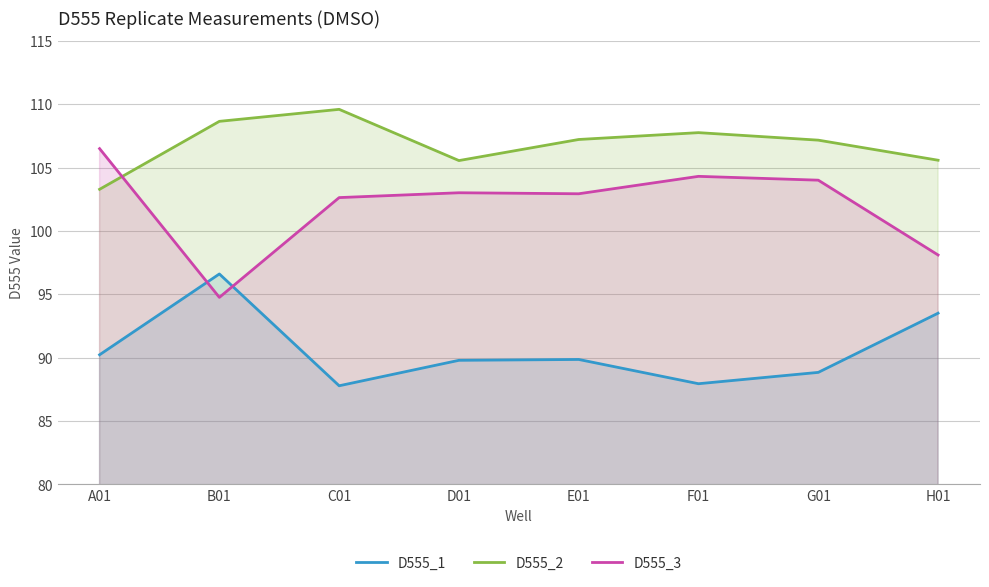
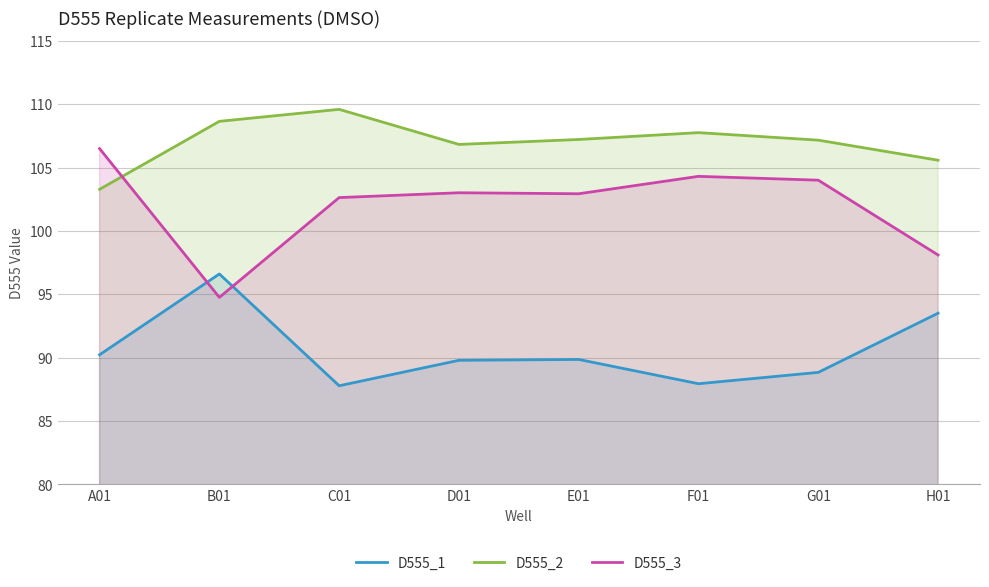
  {
    "D555_1": {
      "A01": 90.2,
      "B01": 96.6,
      "C01": 87.8,
      "D01": 89.8,
      "E01": 89.9,
      "F01": 87.9,
      "G01": 88.8,
      "H01": 93.5
    },
    "D555_2": {
      "A01": 103.3,
      "B01": 108.6,
      "C01": 109.6,
-     "D01": 105.5,
+     "D01": 106.8,
      "E01": 107.2,
      "F01": 107.8,
      "G01": 107.2,
      "H01": 105.6
    },
    "D555_3": {
      "A01": 106.5,
      "B01": 94.8,
      "C01": 102.6,
      "D01": 103.0,
      "E01": 102.9,
      "F01": 104.3,
      "G01": 104.0,
      "H01": 98.1
    }
  }
